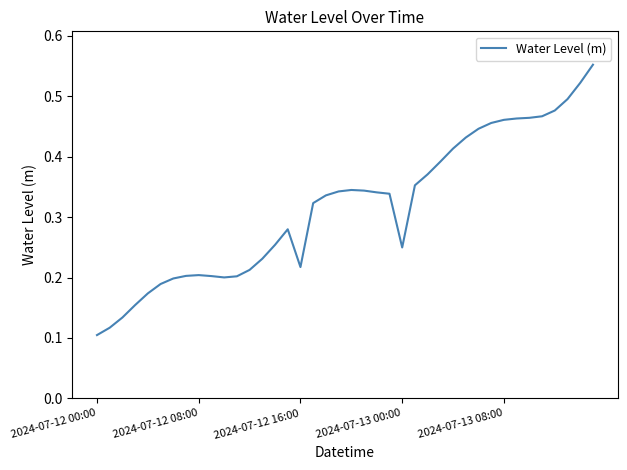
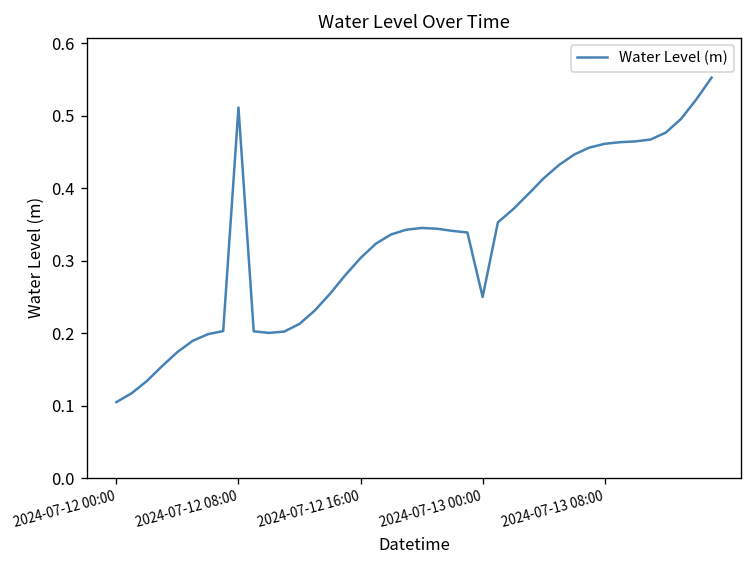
  {
    "2024-07-12 00:00": 0.10,
-   "2024-07-12 08:00": 0.20,
-   "2024-07-12 16:00": 0.22,
+   "2024-07-12 08:00": 0.51,
+   "2024-07-12 16:00": 0.30,
    "2024-07-13 00:00": 0.25,
    "2024-07-13 08:00": 0.46
  }
